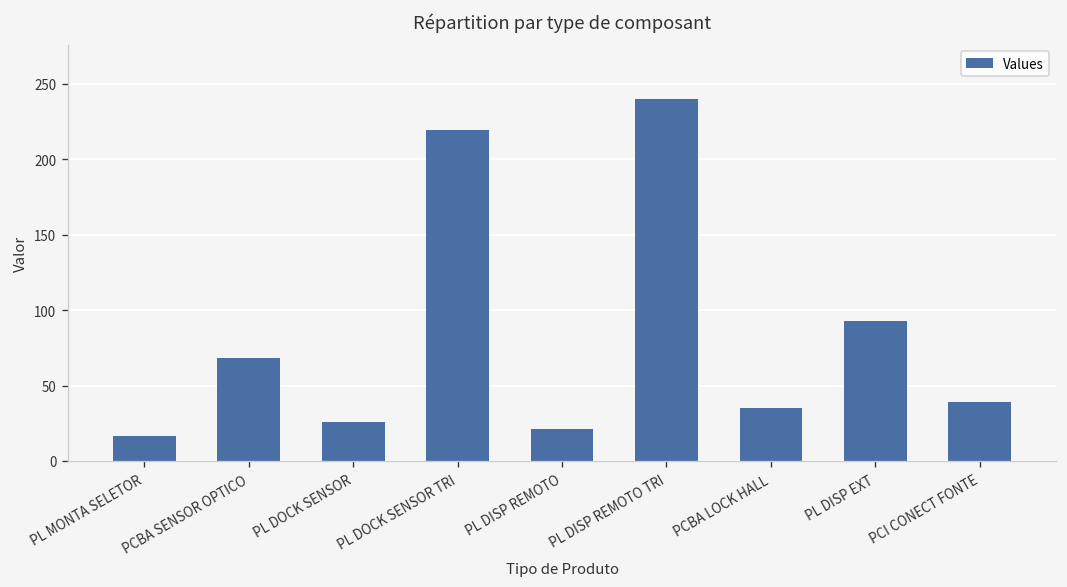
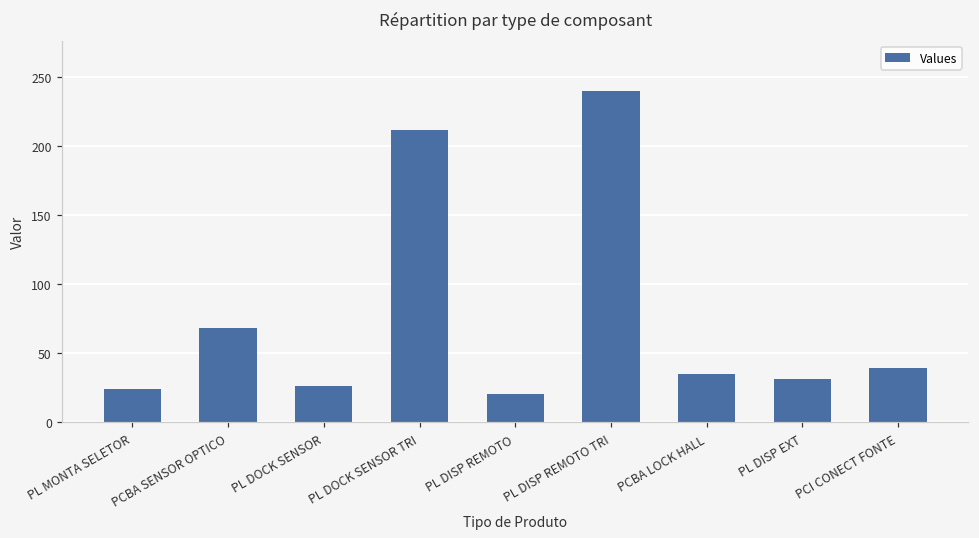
  {
-   "PL MONTA SELETOR": 16,
+   "PL MONTA SELETOR": 24,
    "PCBA SENSOR OPTICO": 69,
    "PL DOCK SENSOR": 26,
-   "PL DOCK SENSOR TRI": 219,
+   "PL DOCK SENSOR TRI": 212,
    "PL DISP REMOTO": 21,
    "PL DISP REMOTO TRI": 240,
    "PCBA LOCK HALL": 35,
-   "PL DISP EXT": 93,
+   "PL DISP EXT": 31,
    "PCI CONECT FONTE": 39
  }
